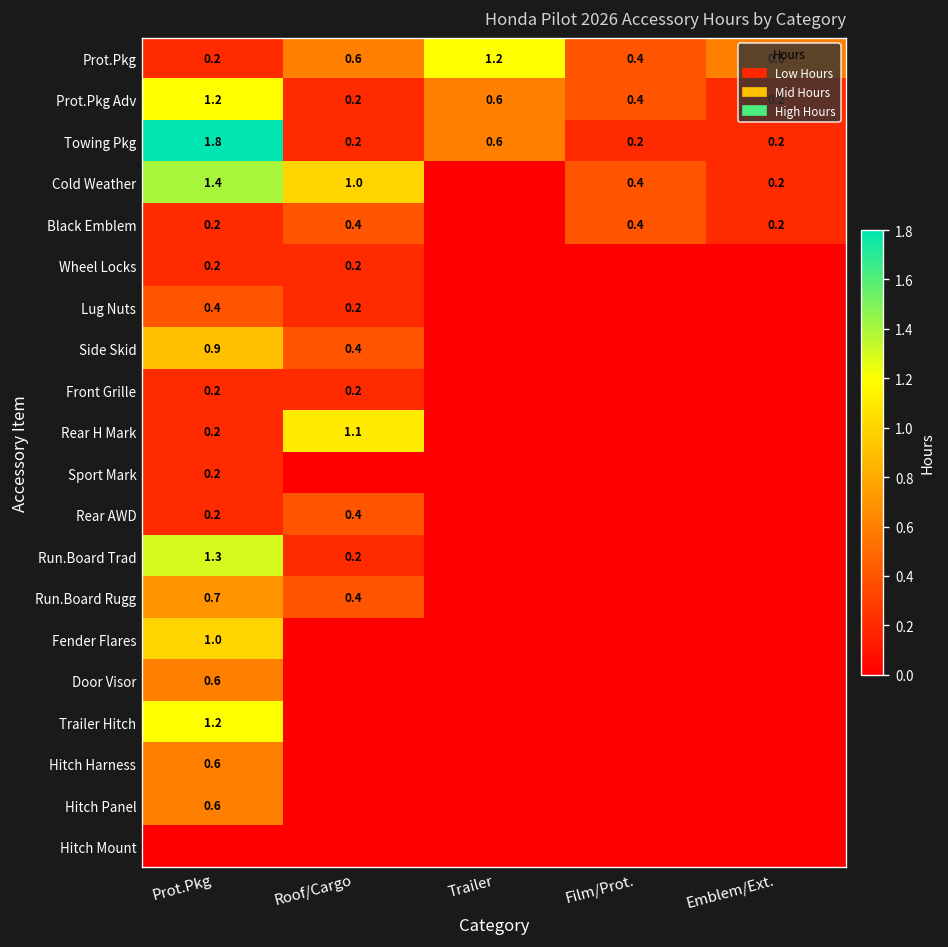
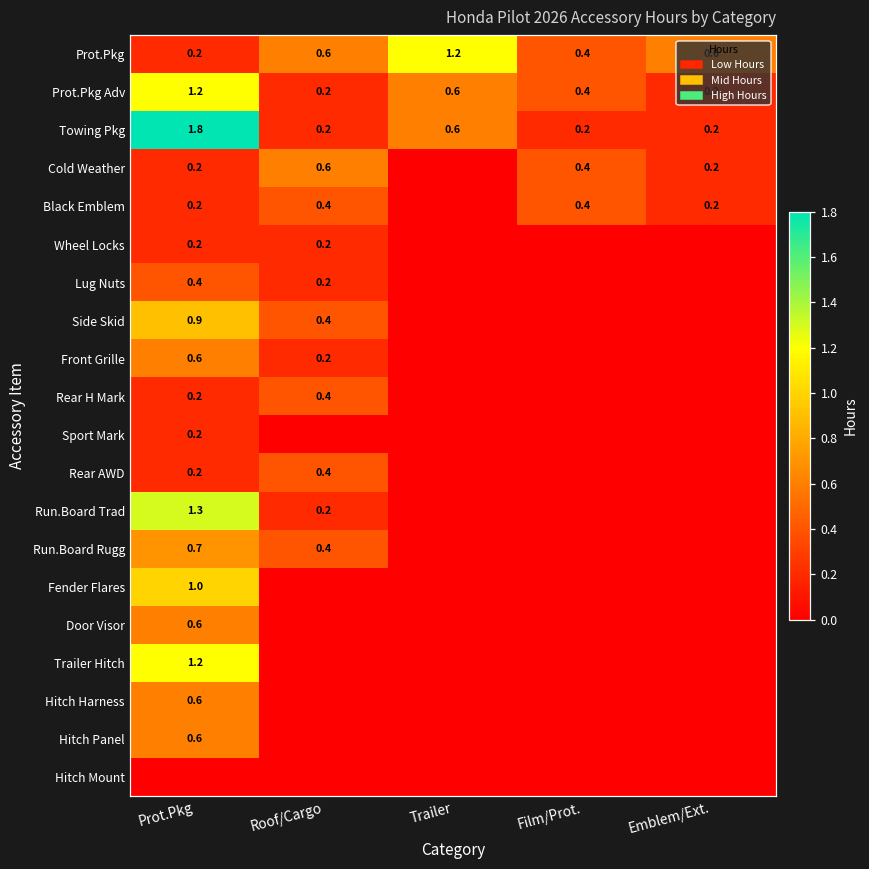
  {
    "Prot.Pkg": {
      "Prot.Pkg": 0.2,
      "Roof/Cargo": 0.6,
      "Trailer": 1.2,
      "Film/Prot.": 0.4
    },
    "Prot.Pkg Adv": {
      "Prot.Pkg": 1.2,
      "Roof/Cargo": 0.2,
      "Trailer": 0.6,
      "Film/Prot.": 0.4
    },
    "Towing Pkg": {
      "Prot.Pkg": 1.8,
      "Roof/Cargo": 0.2,
      "Trailer": 0.6,
      "Film/Prot.": 0.2,
      "Emblem/Ext.": 0.2
    },
    "Cold Weather": {
-     "Prot.Pkg": 1.4,
-     "Roof/Cargo": 1.0,
+     "Prot.Pkg": 0.2,
+     "Roof/Cargo": 0.6,
      "Film/Prot.": 0.4,
      "Emblem/Ext.": 0.2
    },
    "Black Emblem": {
      "Prot.Pkg": 0.2,
      "Roof/Cargo": 0.4,
      "Film/Prot.": 0.4,
      "Emblem/Ext.": 0.2
    },
    "Wheel Locks": {
      "Prot.Pkg": 0.2,
      "Roof/Cargo": 0.2
    },
    "Lug Nuts": {
      "Prot.Pkg": 0.4,
      "Roof/Cargo": 0.2
    },
    "Side Skid": {
      "Prot.Pkg": 0.9,
      "Roof/Cargo": 0.4
    },
    "Front Grille": {
-     "Prot.Pkg": 0.2,
+     "Prot.Pkg": 0.6,
      "Roof/Cargo": 0.2
    },
    "Rear H Mark": {
      "Prot.Pkg": 0.2,
-     "Roof/Cargo": 1.1
+     "Roof/Cargo": 0.4
    },
    "Sport Mark": {
      "Prot.Pkg": 0.2
    },
    "Rear AWD": {
      "Prot.Pkg": 0.2,
      "Roof/Cargo": 0.4
    },
    "Run.Board Trad": {
      "Prot.Pkg": 1.3,
      "Roof/Cargo": 0.2
    },
    "Run.Board Rugg": {
      "Prot.Pkg": 0.7,
      "Roof/Cargo": 0.4
    },
    "Fender Flares": {
      "Prot.Pkg": 1.0
    },
    "Door Visor": {
      "Prot.Pkg": 0.6
    },
    "Trailer Hitch": {
      "Prot.Pkg": 1.2
    },
    "Hitch Harness": {
      "Prot.Pkg": 0.6
    },
    "Hitch Panel": {
      "Prot.Pkg": 0.6
    }
  }
